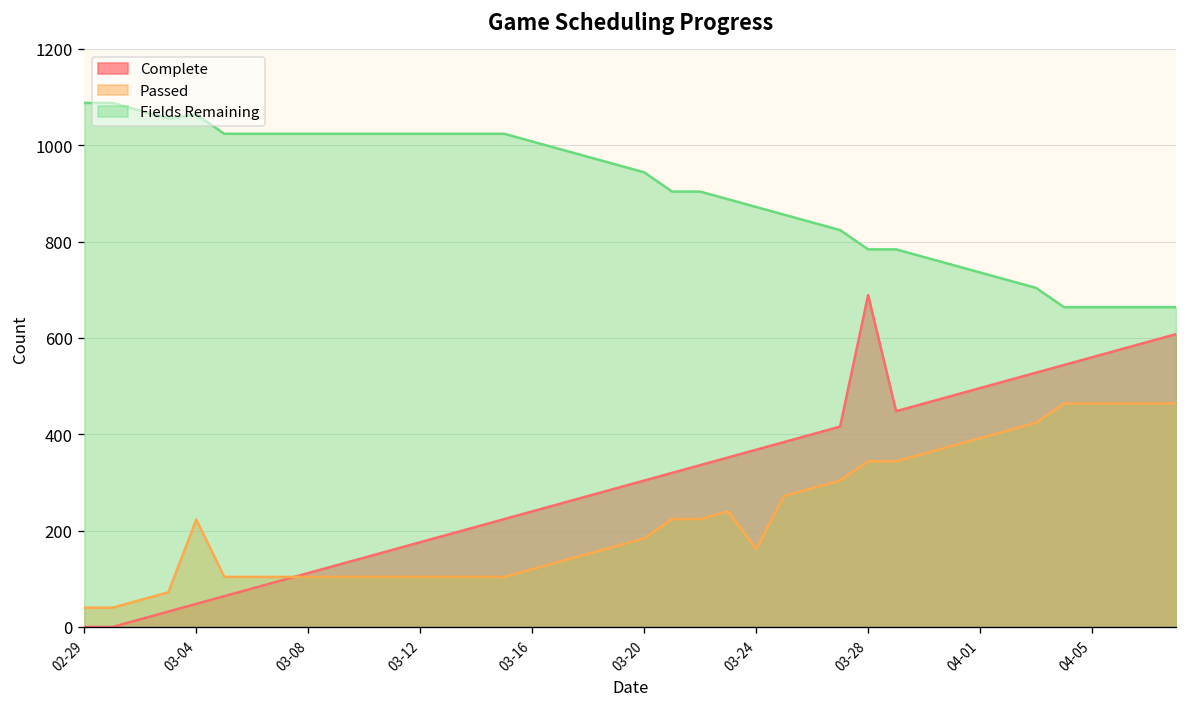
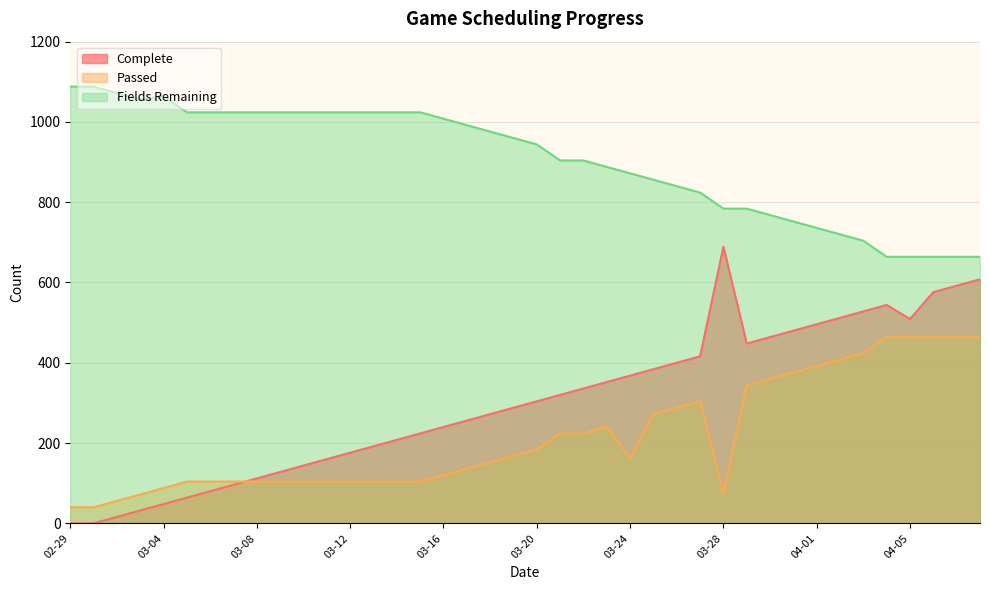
  {
    "Complete": {
      "02-29": 0,
      "03-04": 50,
      "03-08": 110,
      "03-12": 180,
      "03-16": 240,
      "03-20": 300,
      "03-24": 370,
      "03-28": 690,
      "04-01": 500,
-     "04-05": 560
+     "04-05": 510
    },
    "Passed": {
      "02-29": 40,
-     "03-04": 220,
+     "03-04": 90,
      "03-08": 100,
      "03-12": 100,
      "03-16": 120,
      "03-20": 180,
      "03-24": 160,
-     "03-28": 340,
+     "03-28": 70,
      "04-01": 390,
      "04-05": 460
    },
    "Fields Remaining": {
      "02-29": 1090,
      "03-08": 1020,
      "03-12": 1020,
      "03-16": 1010,
      "03-20": 940,
      "03-24": 870,
      "03-28": 780,
      "04-01": 740,
      "04-05": 660
    }
  }
